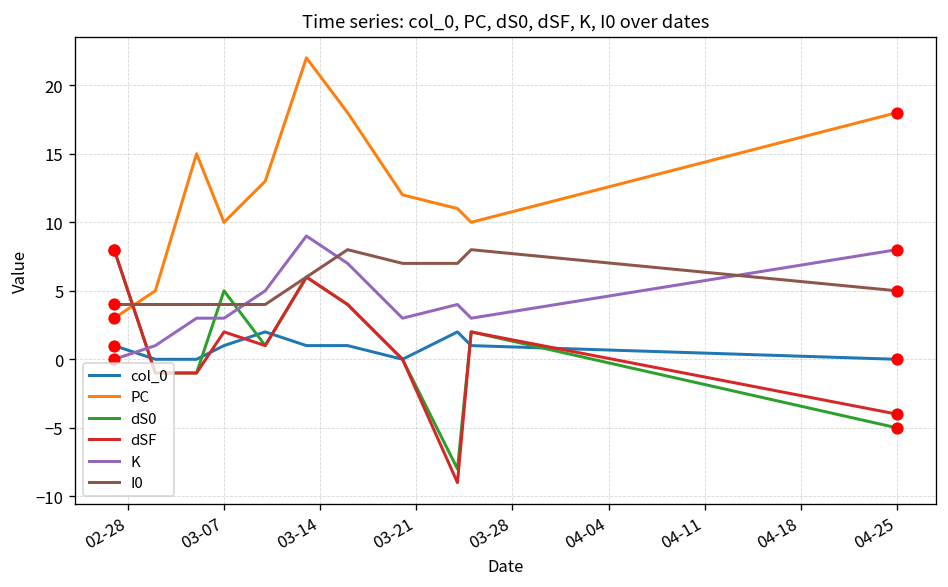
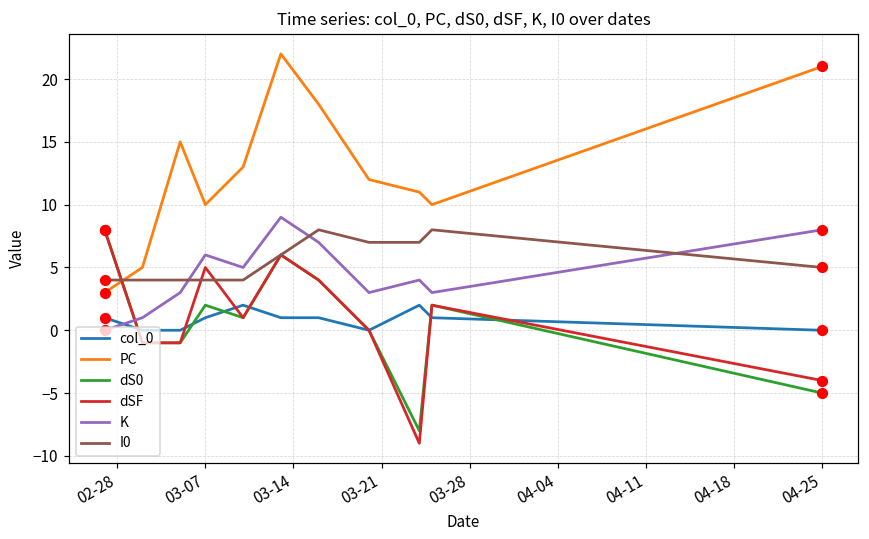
  {
    "col_0": {
      "03-07": 1
    },
    "PC": {
      "03-07": 10,
-     "04-25": 18
+     "04-25": 21
    },
    "dS0": {
-     "03-07": 5
+     "03-07": 2
    },
    "dSF": {
-     "03-07": 2
+     "03-07": 5
    },
    "K": {
-     "03-07": 3
+     "03-07": 6
    },
    "I0": {
      "03-07": 4
    }
  }
